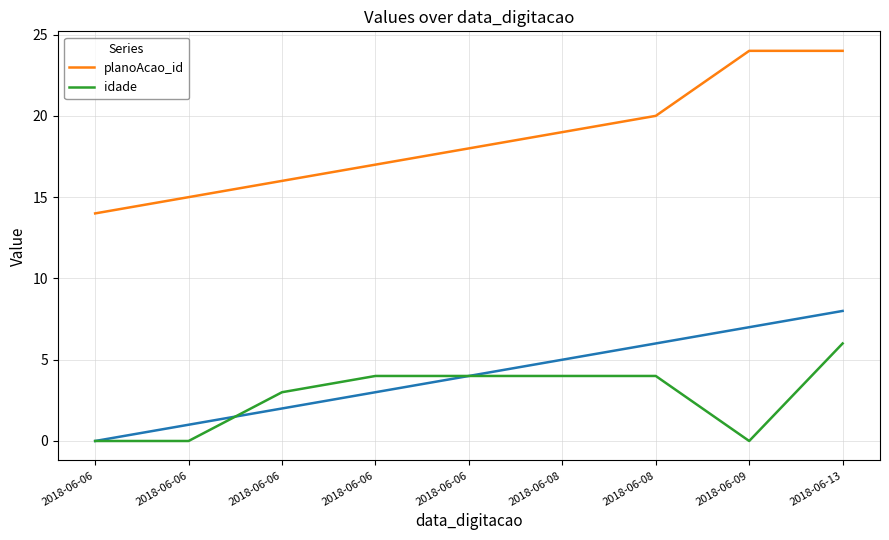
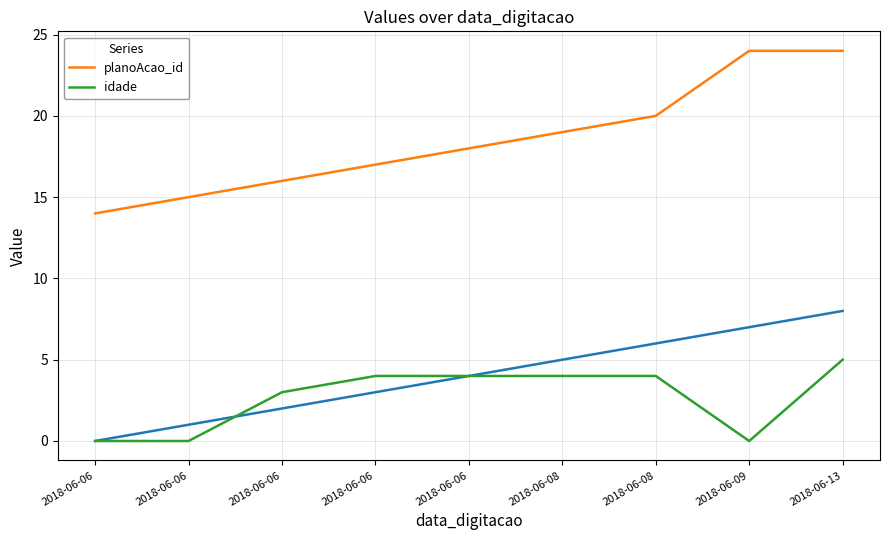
  {
    "planoAcao_id": {
      "2018-06-09": 24,
      "2018-06-13": 24
    },
    "idade": {
      "2018-06-09": 0,
-     "2018-06-13": 6
+     "2018-06-13": 5
    }
  }
